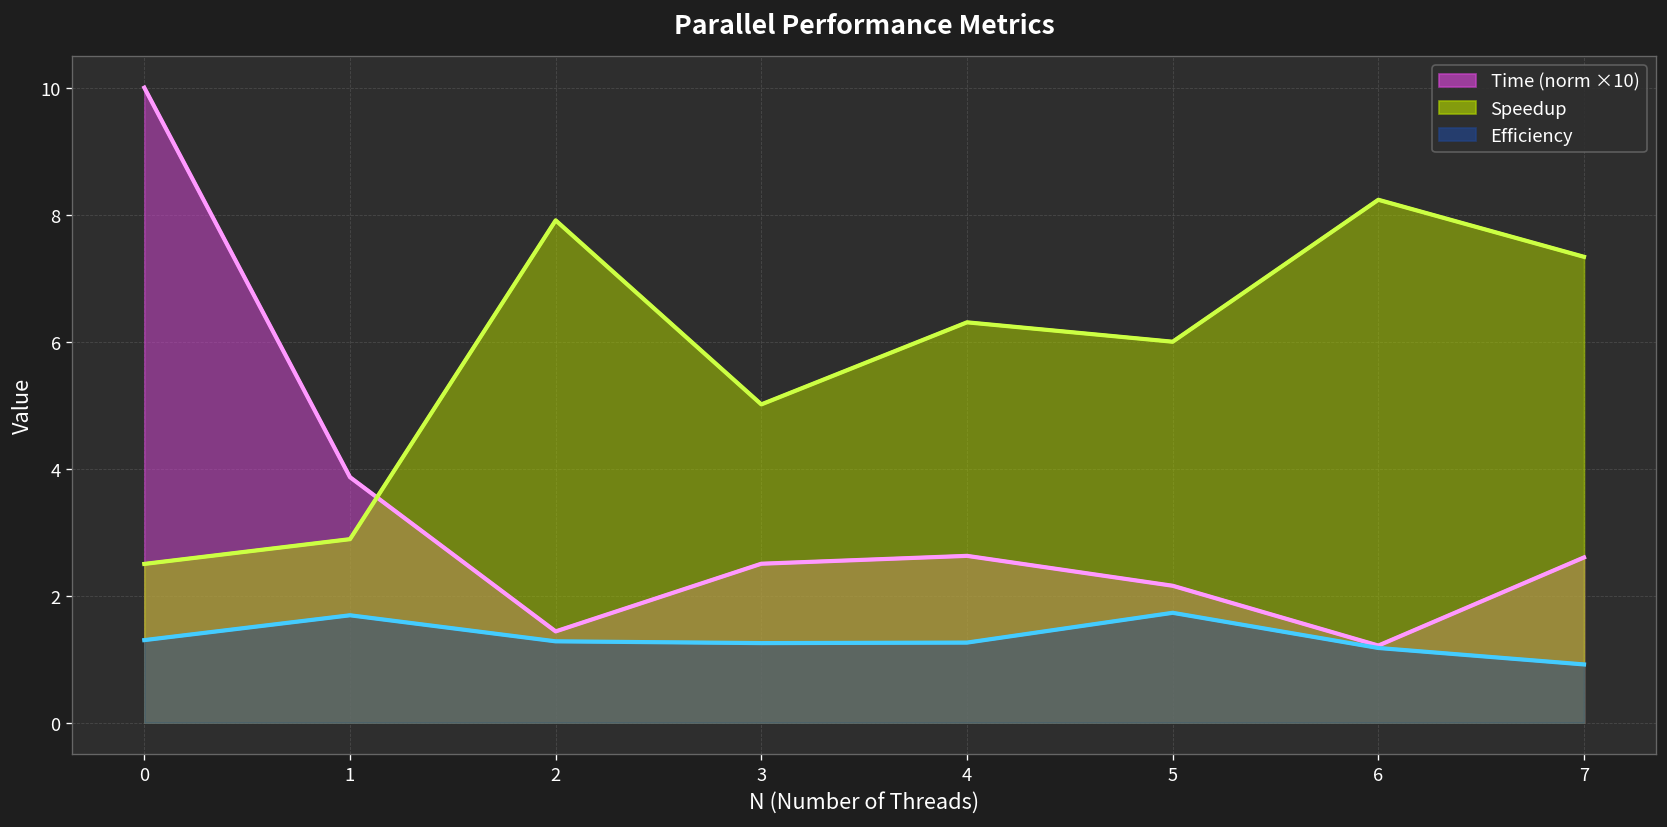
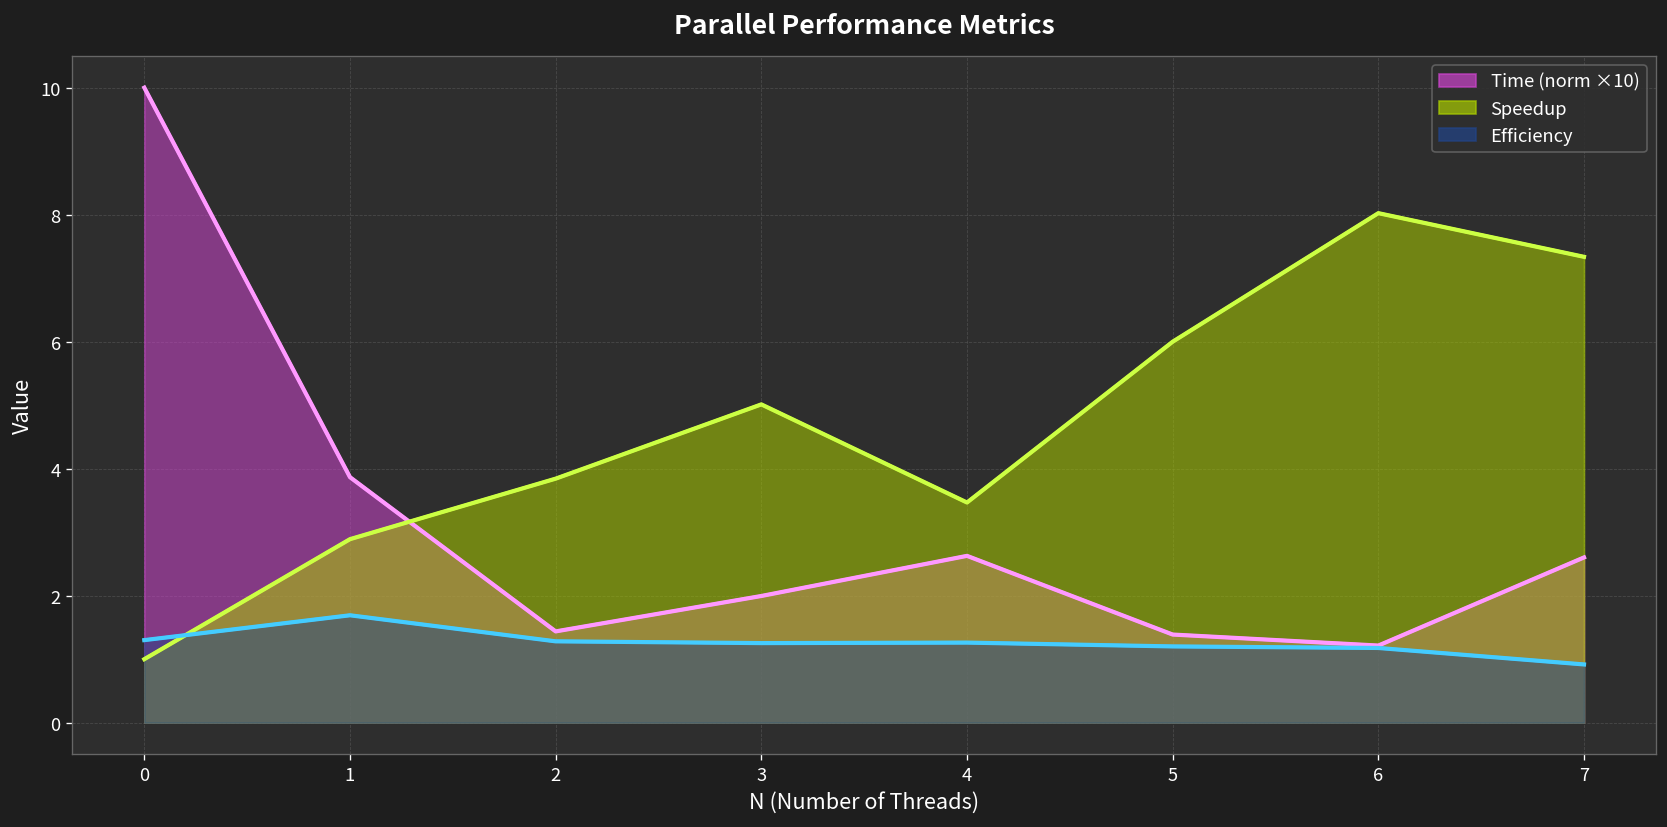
  {
    "Time (norm ×10)": {
      "0": 10.0,
      "1": 3.9,
      "2": 1.4,
-     "3": 2.5,
+     "3": 2.0,
      "4": 2.6,
-     "5": 2.2,
+     "5": 1.4,
      "7": 2.6
    },
    "Speedup": {
-     "0": 2.5,
+     "0": 1.0,
      "1": 2.9,
-     "2": 7.9,
+     "2": 3.8,
      "3": 5.0,
-     "4": 6.3,
+     "4": 3.5,
      "5": 6.0,
-     "6": 8.2,
+     "6": 8.0,
      "7": 7.3
    },
    "Efficiency": {
      "0": 1.3,
      "1": 1.7,
      "2": 1.3,
      "3": 1.3,
      "4": 1.3,
-     "5": 1.7,
+     "5": 1.2,
      "7": 0.9
    }
  }
